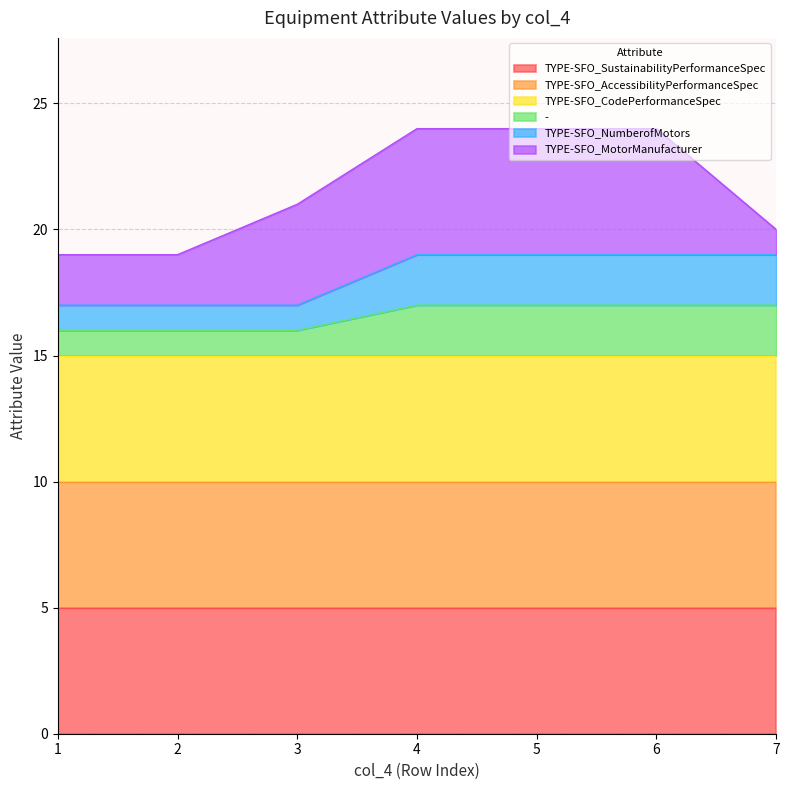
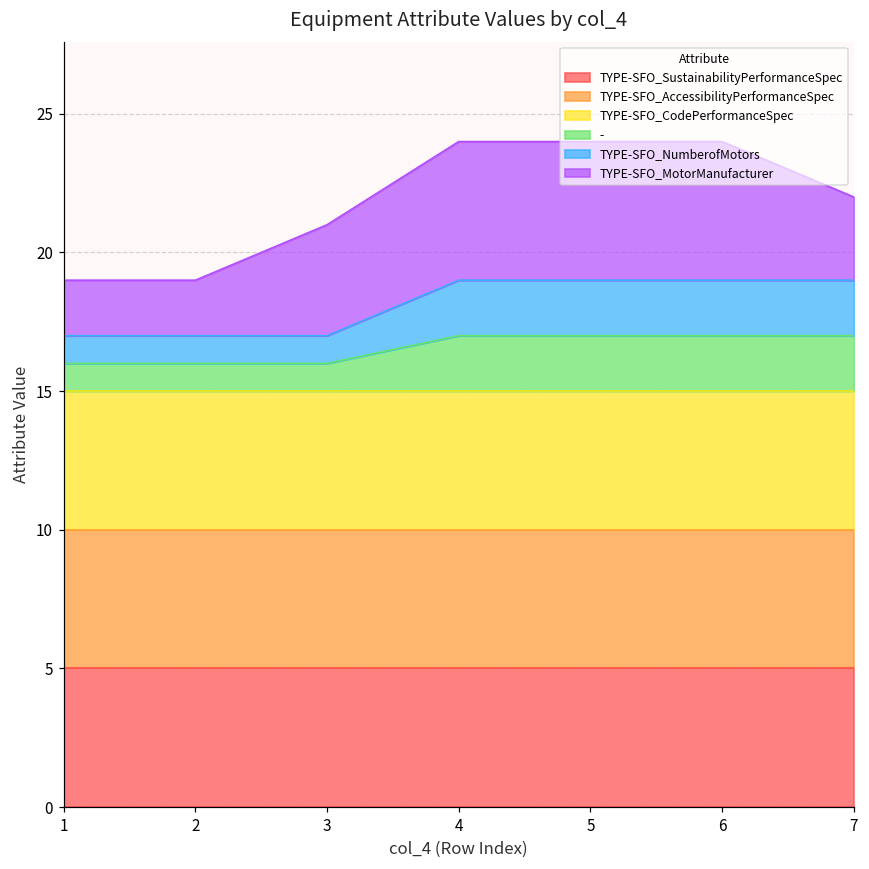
  {
    "TYPE-SFO_SustainabilityPerformanceSpec": {
      "1": 5,
      "2": 5,
      "3": 5,
      "4": 5,
      "5": 5,
      "6": 5,
      "7": 5
    },
    "TYPE-SFO_AccessibilityPerformanceSpec": {
      "1": 5,
      "2": 5,
      "3": 5,
      "4": 5,
      "5": 5,
      "6": 5,
      "7": 5
    },
    "TYPE-SFO_CodePerformanceSpec": {
      "1": 5,
      "2": 5,
      "3": 5,
      "4": 5,
      "5": 5,
      "6": 5,
      "7": 5
    },
    "-": {
      "1": 1,
      "2": 1,
      "3": 1,
      "4": 2,
      "5": 2,
      "6": 2,
      "7": 2
    },
    "TYPE-SFO_NumberofMotors": {
      "1": 1,
      "2": 1,
      "3": 1,
      "4": 2,
      "5": 2,
      "6": 2,
      "7": 2
    },
    "TYPE-SFO_MotorManufacturer": {
      "1": 2,
      "2": 2,
      "3": 4,
      "4": 5,
-     "7": 1
+     "7": 3
    }
  }
